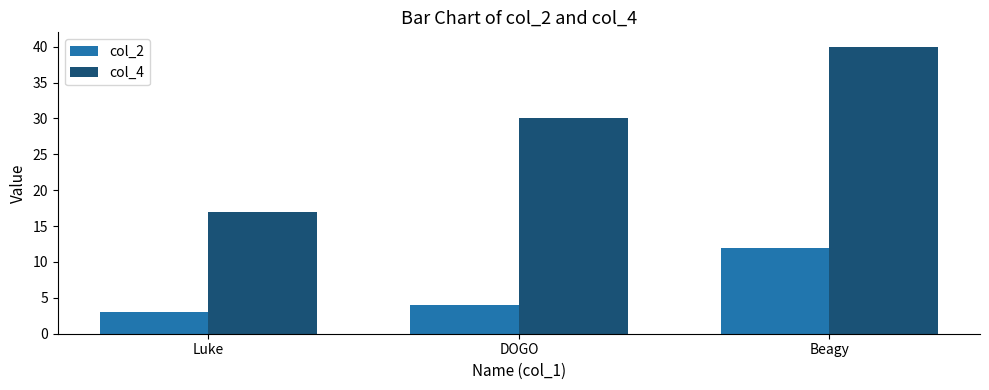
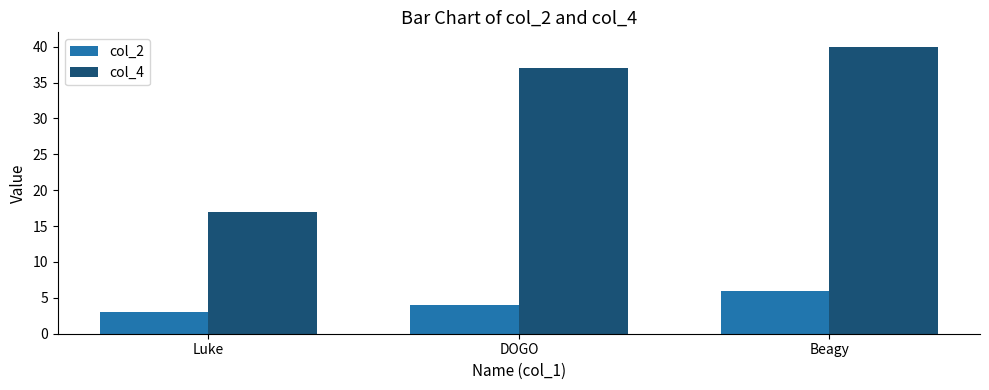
  {
    "col_2": {
      "Luke": 3,
      "DOGO": 4,
-     "Beagy": 12
+     "Beagy": 6
    },
    "col_4": {
      "Luke": 17,
-     "DOGO": 30,
+     "DOGO": 37,
      "Beagy": 40
    }
  }
